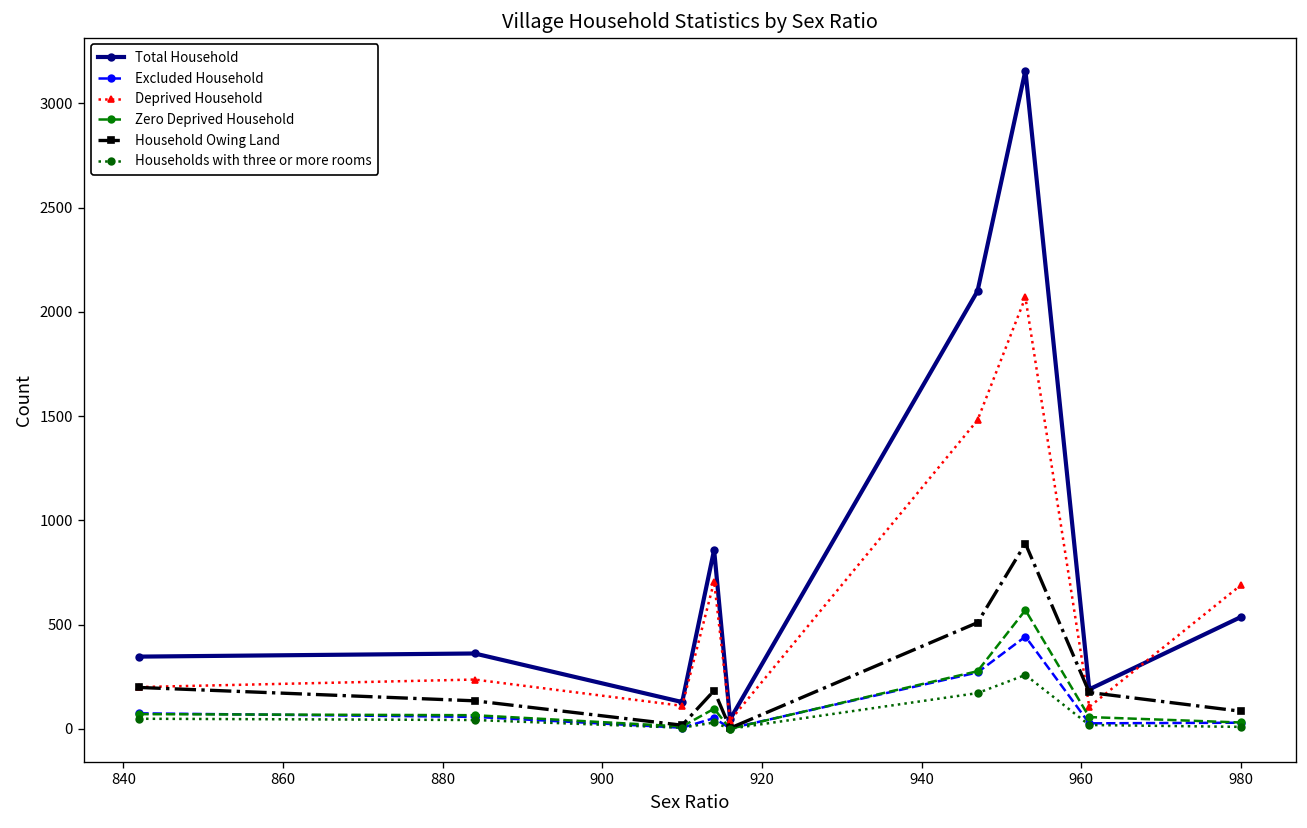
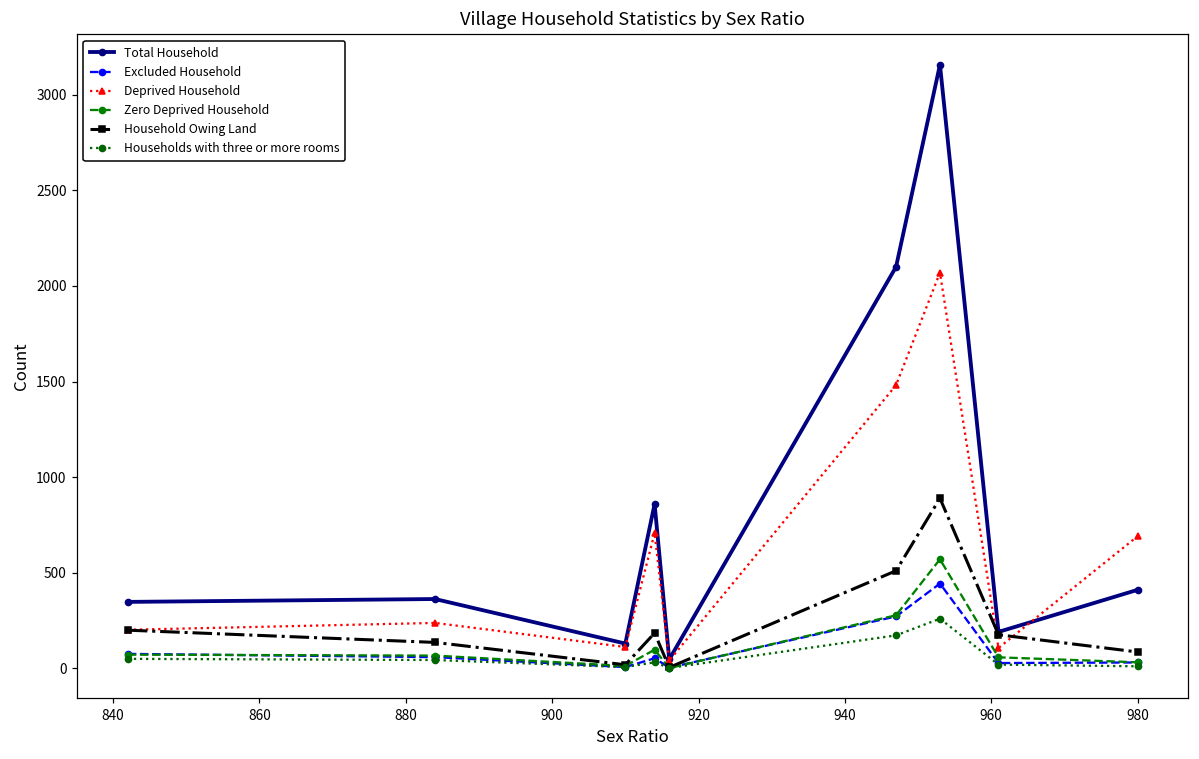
  {
    "Total Household": {
-     "980": 540
+     "980": 410
    },
    "Deprived Household": {
      "980": 690
    },
    "Household Owing Land": {
      "980": 90
    }
  }
